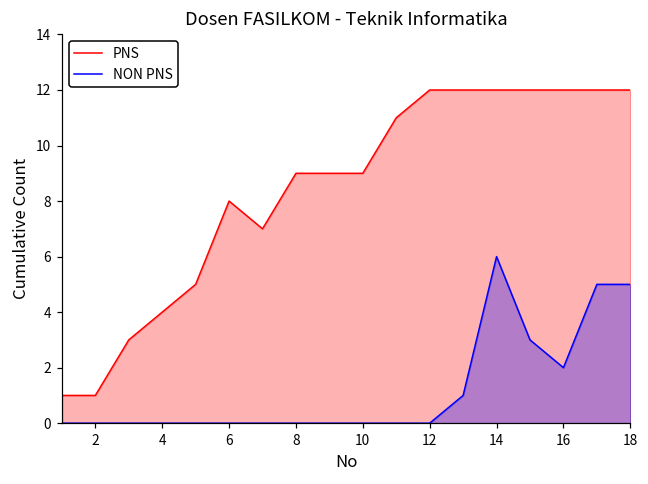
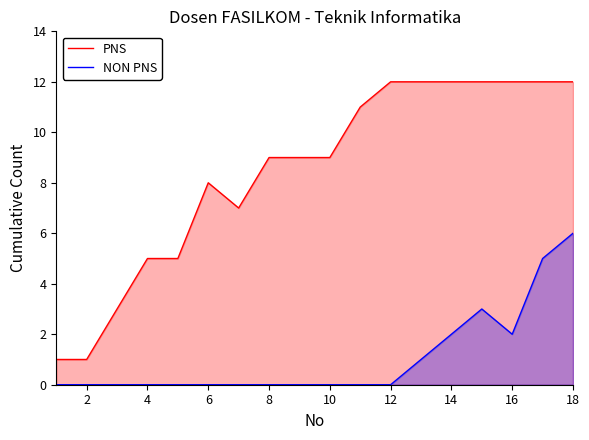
  {
    "PNS": {
      "2": 1,
-     "4": 4,
+     "4": 5,
      "6": 8,
      "8": 9,
      "10": 9,
      "12": 12,
      "14": 12,
      "16": 12,
      "18": 12
    },
    "NON PNS": {
      "2": 0,
      "4": 0,
      "6": 0,
      "8": 0,
      "10": 0,
      "12": 0,
-     "14": 6,
+     "14": 2,
      "16": 2,
-     "18": 5
+     "18": 6
    }
  }
